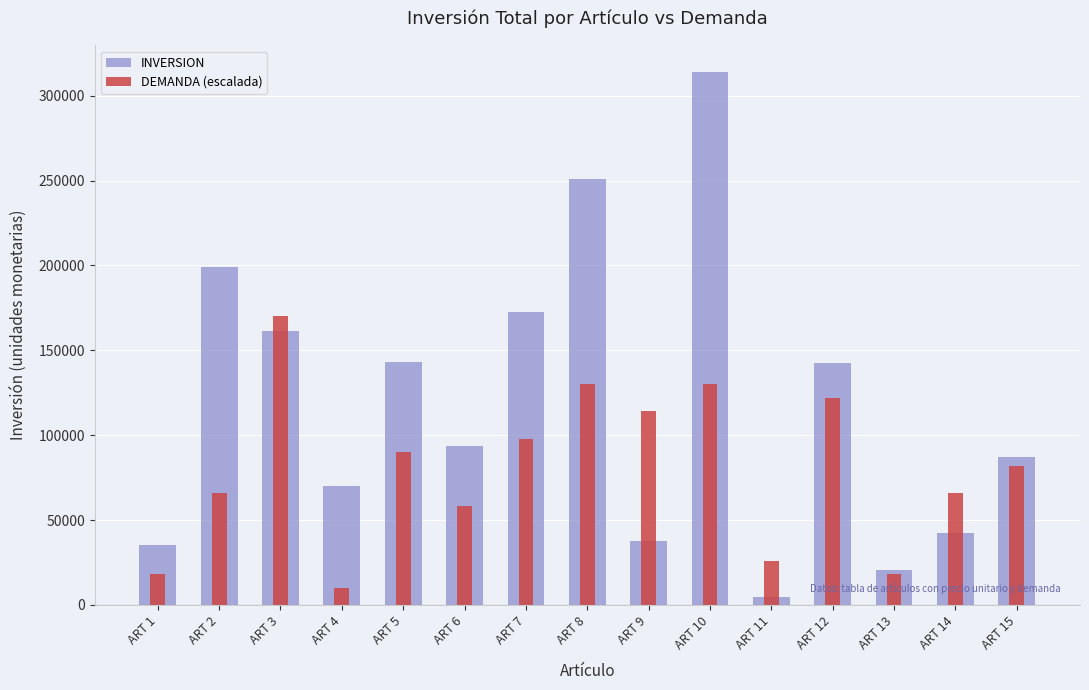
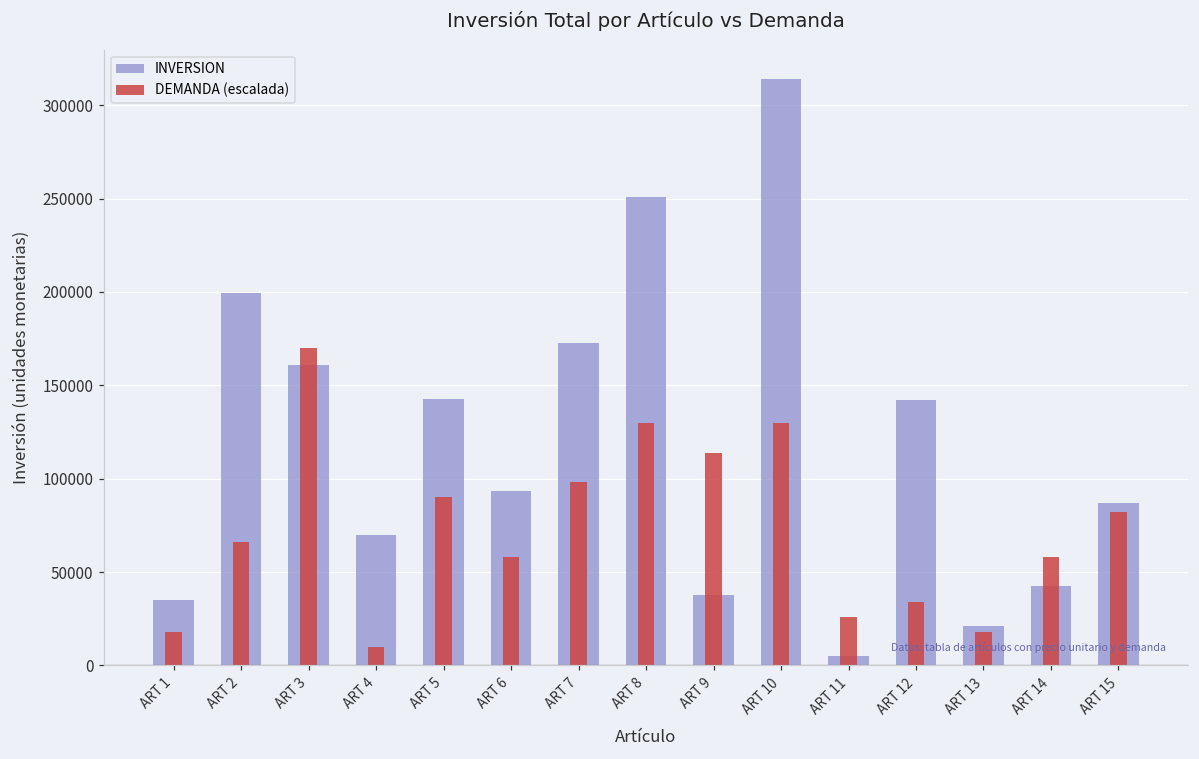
  {
    "INVERSION": {
      "ART 1": 35000,
      "ART 2": 199000,
      "ART 4": 70000,
      "ART 5": 143000,
      "ART 6": 93000,
      "ART 7": 172000,
      "ART 8": 251000,
      "ART 10": 314000,
      "ART 12": 142000,
      "ART 13": 21000,
      "ART 15": 87000
    },
    "DEMANDA (escalada)": {
      "ART 3": 170000,
      "ART 9": 114000,
      "ART 11": 26000,
-     "ART 12": 122000,
-     "ART 14": 66000
+     "ART 12": 34000,
+     "ART 14": 58000
    }
  }
